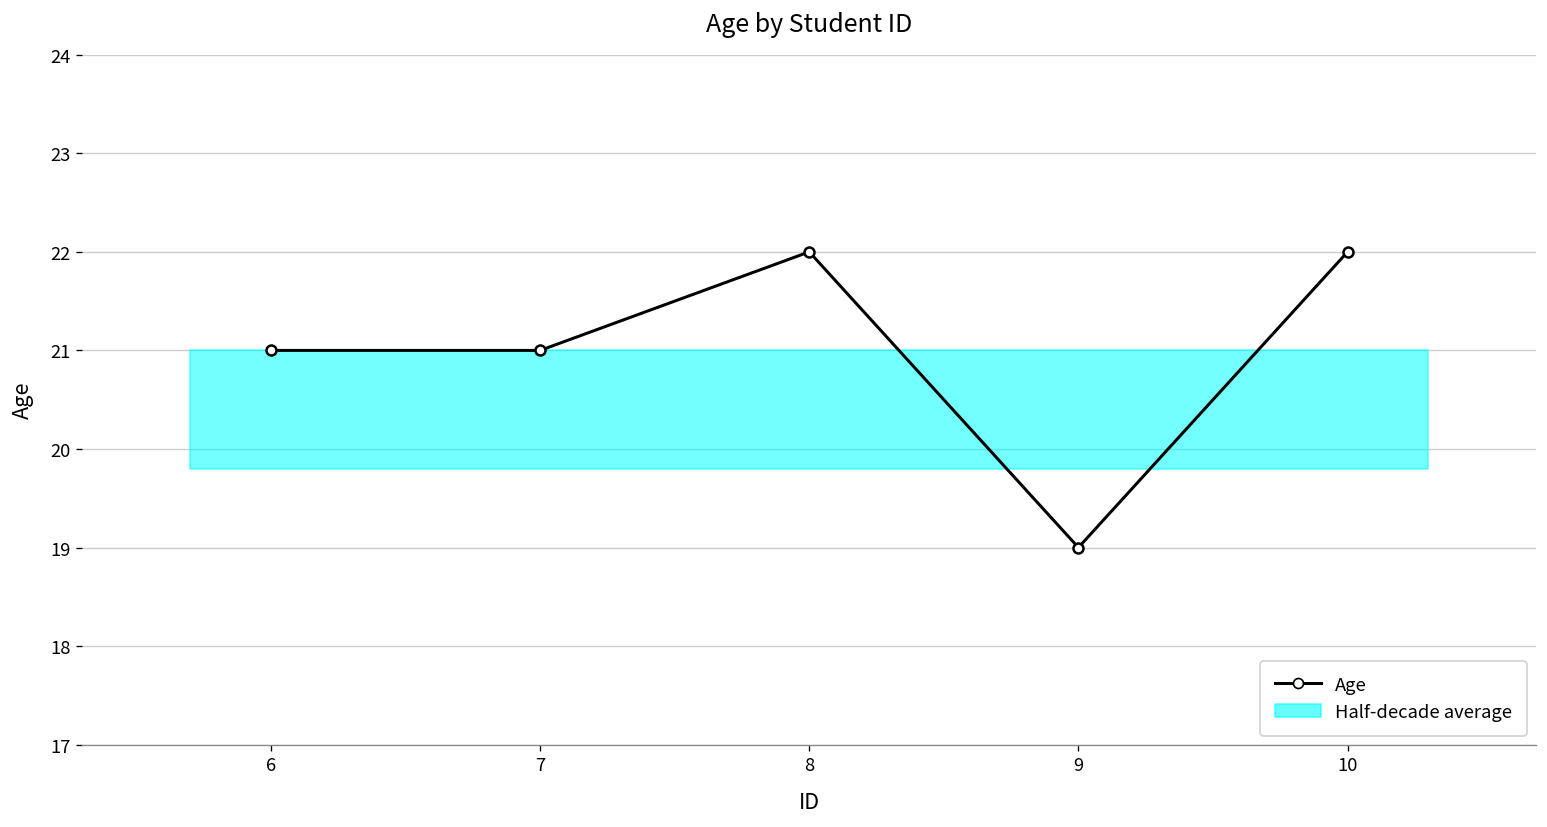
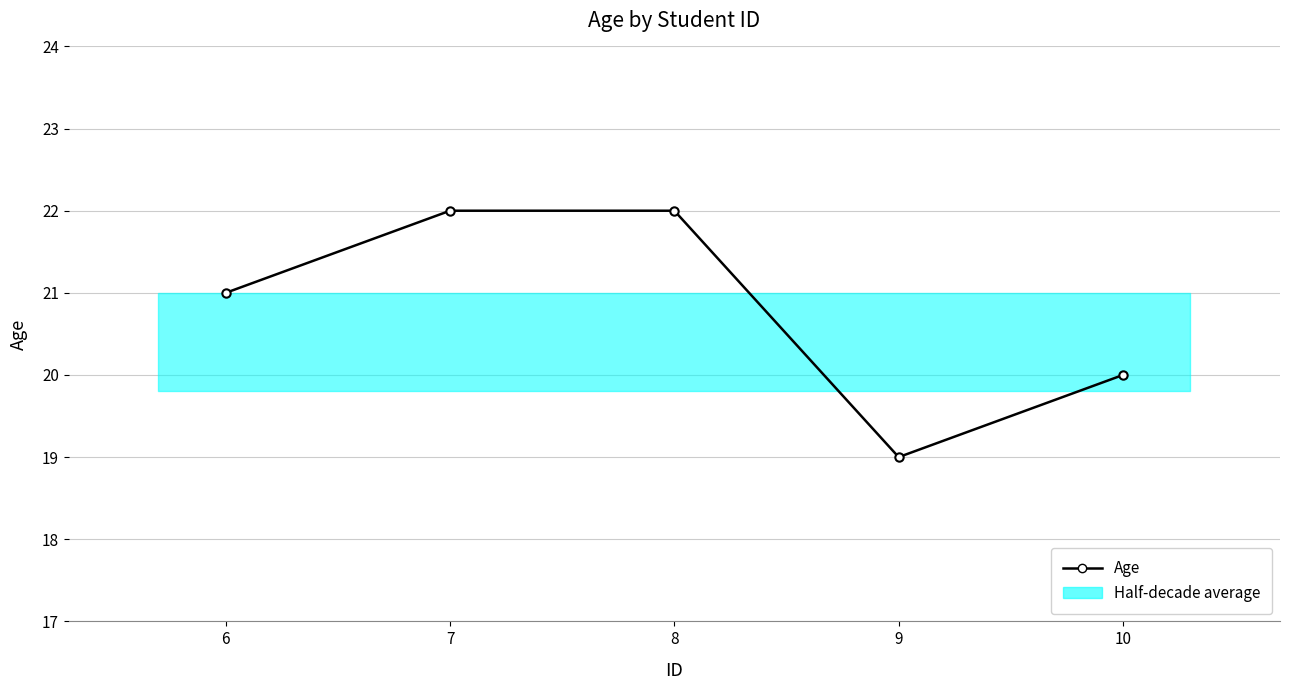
  {
    "Age": {
      "6": 21,
-     "7": 21,
+     "7": 22,
      "8": 22,
      "9": 19,
-     "10": 22
+     "10": 20
    }
  }
